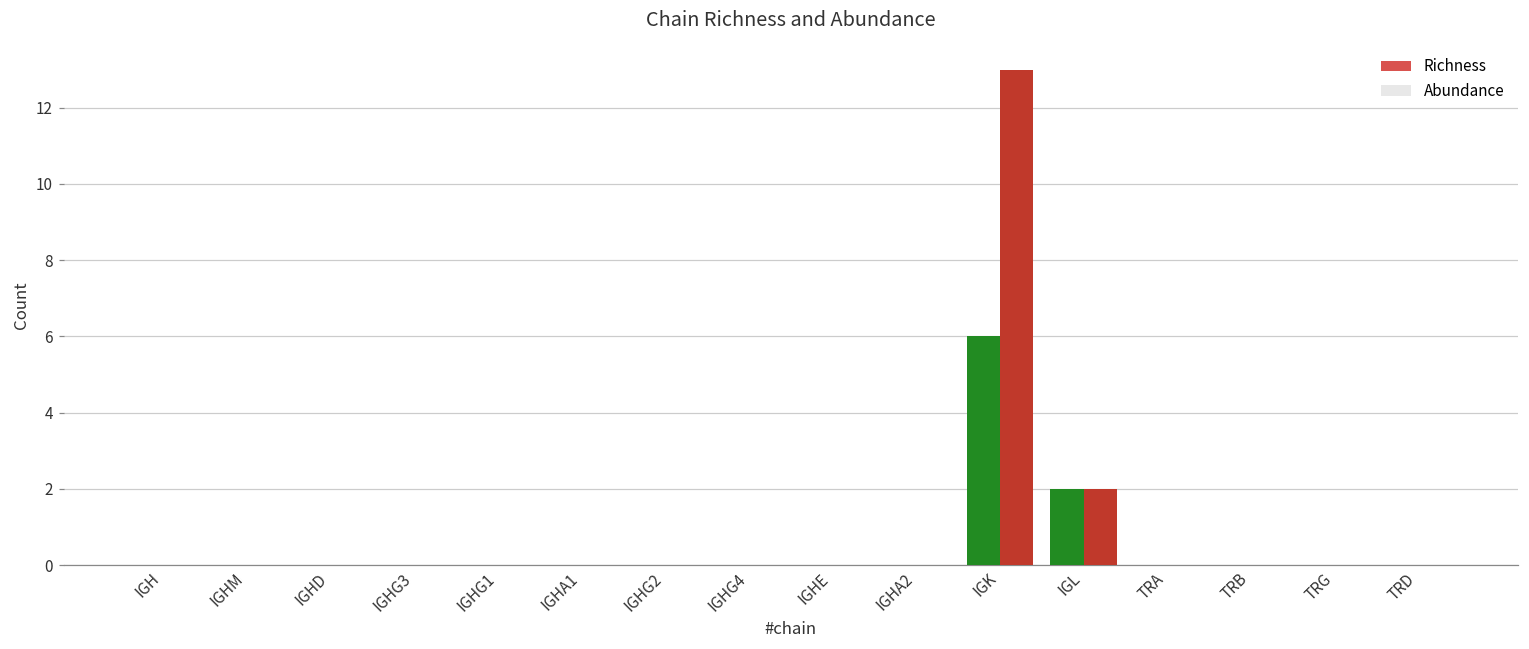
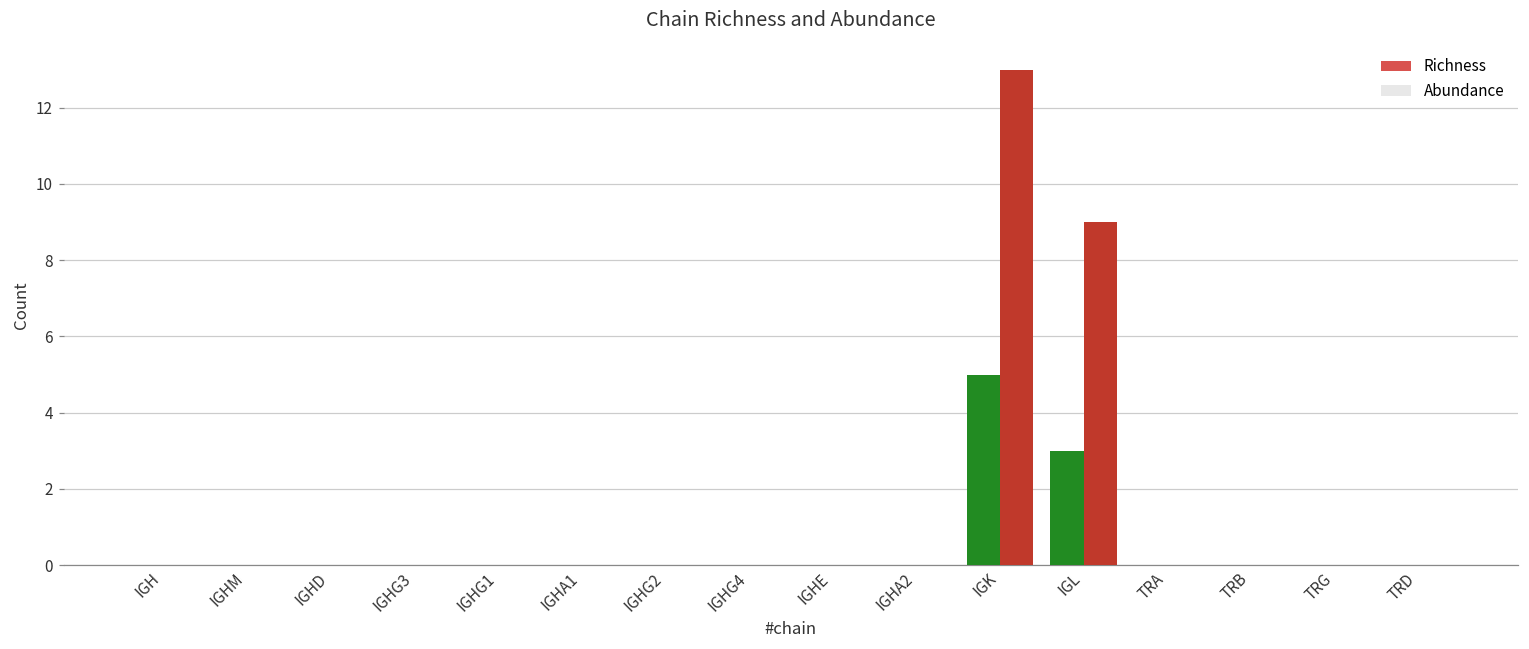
  {
    "Richness": {
      "IGH": 0,
      "IGHM": 0,
      "IGHD": 0,
      "IGHG3": 0,
      "IGHG1": 0,
      "IGHA1": 0,
      "IGHG2": 0,
      "IGHG4": 0,
      "IGHE": 0,
      "IGHA2": 0,
-     "IGK": 6,
-     "IGL": 2,
+     "IGK": 5,
+     "IGL": 3,
      "TRA": 0,
      "TRB": 0,
      "TRG": 0,
      "TRD": 0
    },
    "Abundance": {
      "IGH": 0,
      "IGHM": 0,
      "IGHD": 0,
      "IGHG3": 0,
      "IGHG1": 0,
      "IGHA1": 0,
      "IGHG2": 0,
      "IGHG4": 0,
      "IGHE": 0,
      "IGHA2": 0,
      "IGK": 13,
-     "IGL": 2,
+     "IGL": 9,
      "TRA": 0,
      "TRB": 0,
      "TRG": 0,
      "TRD": 0
    }
  }
